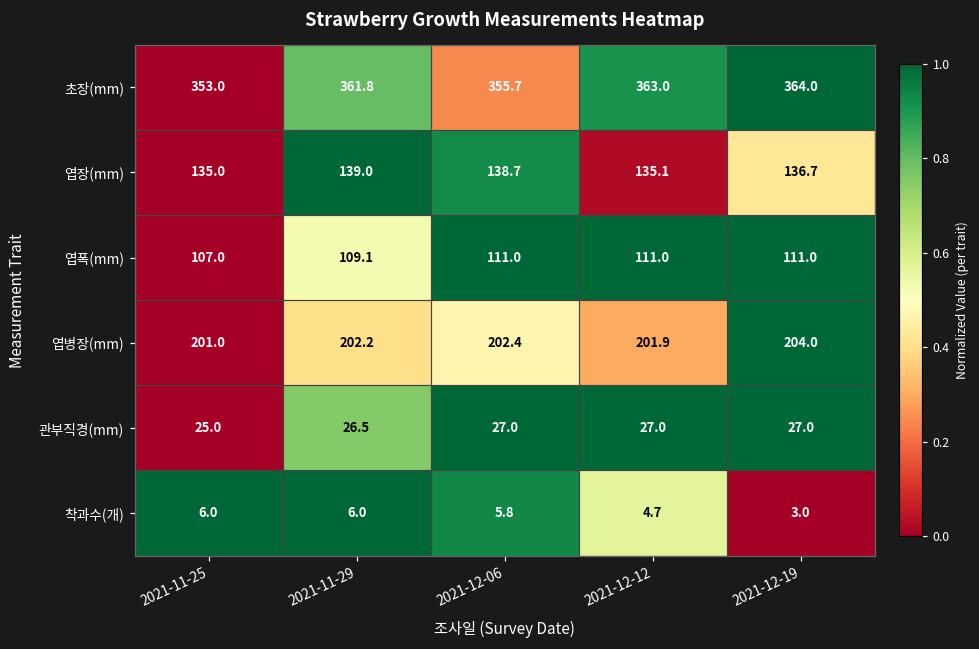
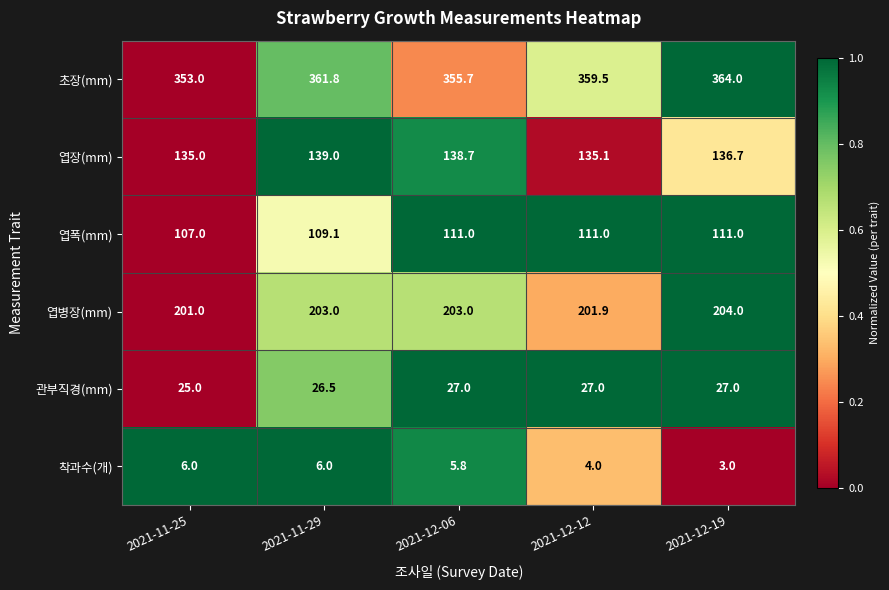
  {
    "초장(mm)": {
      "2021-11-25": 353.0,
      "2021-11-29": 361.8,
      "2021-12-06": 355.7,
-     "2021-12-12": 363.0,
+     "2021-12-12": 359.5,
      "2021-12-19": 364.0
    },
    "엽장(mm)": {
      "2021-11-25": 135.0,
      "2021-11-29": 139.0,
      "2021-12-06": 138.7,
      "2021-12-12": 135.1,
      "2021-12-19": 136.7
    },
    "엽폭(mm)": {
      "2021-11-25": 107.0,
      "2021-11-29": 109.1,
      "2021-12-06": 111.0,
      "2021-12-12": 111.0,
      "2021-12-19": 111.0
    },
    "엽병장(mm)": {
      "2021-11-25": 201.0,
-     "2021-11-29": 202.2,
-     "2021-12-06": 202.4,
+     "2021-11-29": 203.0,
+     "2021-12-06": 203.0,
      "2021-12-12": 201.9,
      "2021-12-19": 204.0
    },
    "관부직경(mm)": {
      "2021-11-25": 25.0,
      "2021-11-29": 26.5,
      "2021-12-06": 27.0,
      "2021-12-12": 27.0,
      "2021-12-19": 27.0
    },
    "착과수(개)": {
      "2021-11-25": 6.0,
      "2021-11-29": 6.0,
      "2021-12-06": 5.8,
-     "2021-12-12": 4.7,
+     "2021-12-12": 4.0,
      "2021-12-19": 3.0
    }
  }
